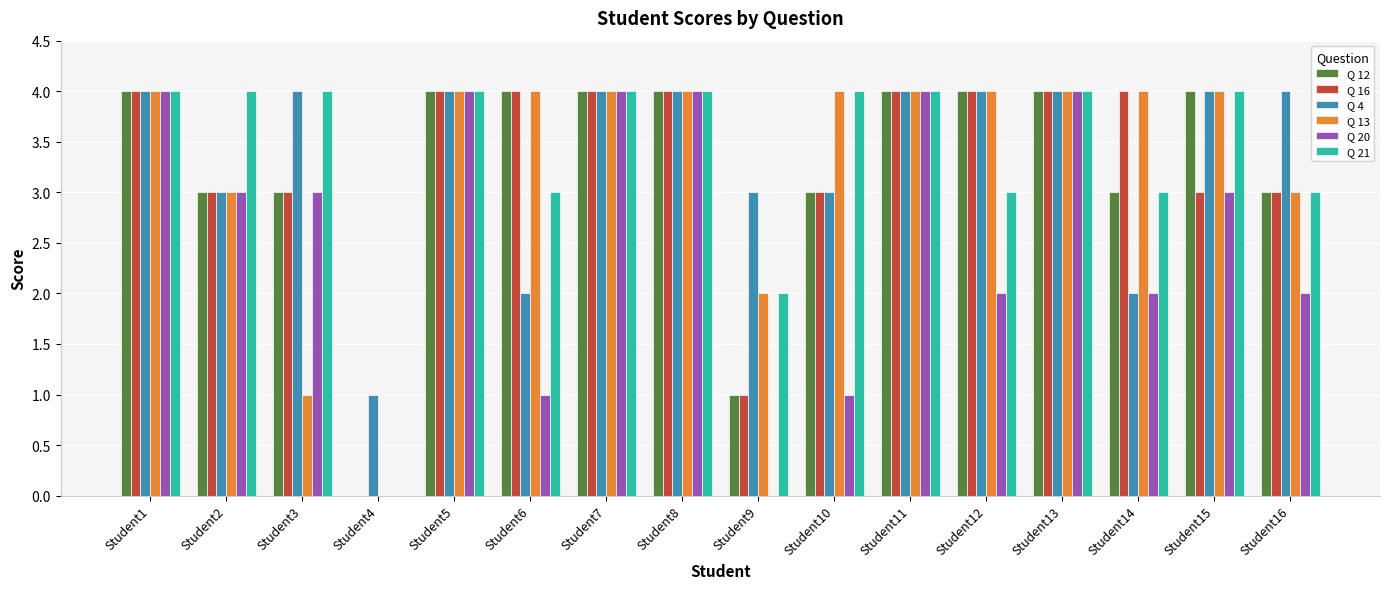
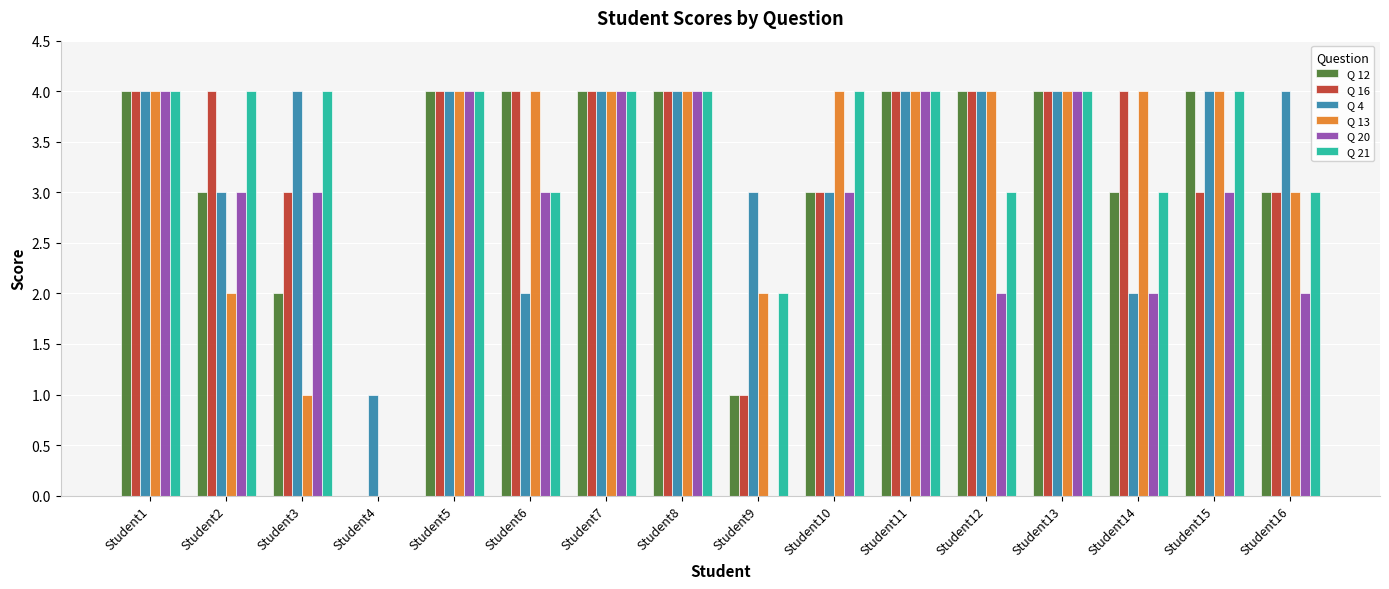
  {
    "Q 12": {
      "Student1": 4,
      "Student2": 3,
-     "Student3": 3,
+     "Student3": 2,
      "Student4": 0,
      "Student5": 4,
      "Student6": 4,
      "Student7": 4,
      "Student8": 4,
      "Student9": 1,
      "Student10": 3,
      "Student11": 4,
      "Student12": 4,
      "Student13": 4,
      "Student14": 3,
      "Student15": 4,
      "Student16": 3
    },
    "Q 16": {
      "Student1": 4,
-     "Student2": 3,
+     "Student2": 4,
      "Student3": 3,
      "Student4": 0,
      "Student5": 4,
      "Student6": 4,
      "Student7": 4,
      "Student8": 4,
      "Student9": 1,
      "Student10": 3,
      "Student11": 4,
      "Student12": 4,
      "Student13": 4,
      "Student14": 4,
      "Student15": 3,
      "Student16": 3
    },
    "Q 13": {
      "Student1": 4,
-     "Student2": 3,
+     "Student2": 2,
      "Student3": 1,
      "Student4": 0,
      "Student5": 4,
      "Student6": 4,
      "Student7": 4,
      "Student8": 4,
      "Student9": 2,
      "Student10": 4,
      "Student11": 4,
      "Student12": 4,
      "Student13": 4,
      "Student14": 4,
      "Student15": 4,
      "Student16": 3
    },
    "Q 20": {
      "Student1": 4,
      "Student2": 3,
      "Student3": 3,
      "Student4": 0,
      "Student5": 4,
-     "Student6": 1,
+     "Student6": 3,
      "Student7": 4,
      "Student8": 4,
      "Student9": 0,
-     "Student10": 1,
+     "Student10": 3,
      "Student11": 4,
      "Student12": 2,
      "Student13": 4,
      "Student14": 2,
      "Student15": 3,
      "Student16": 2
    }
  }
